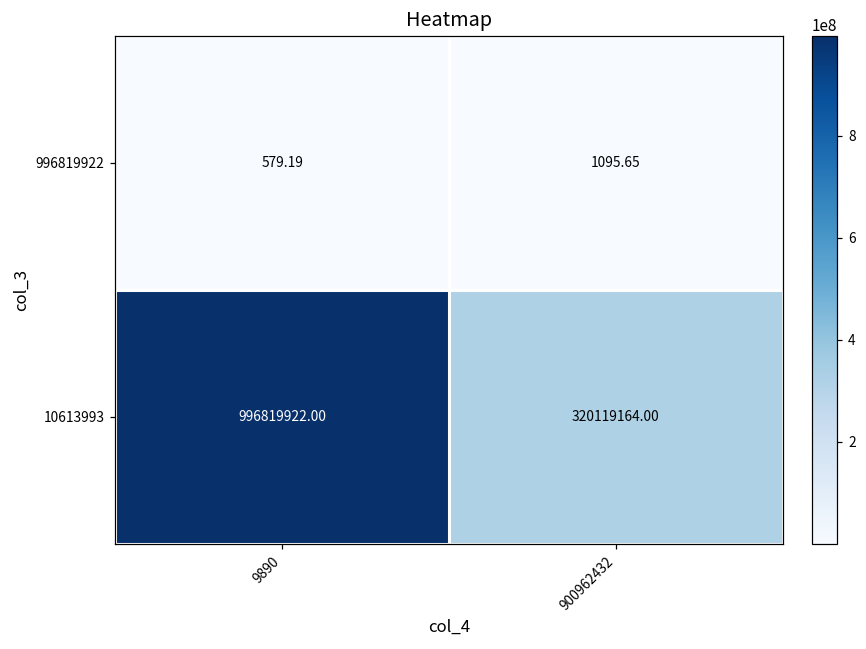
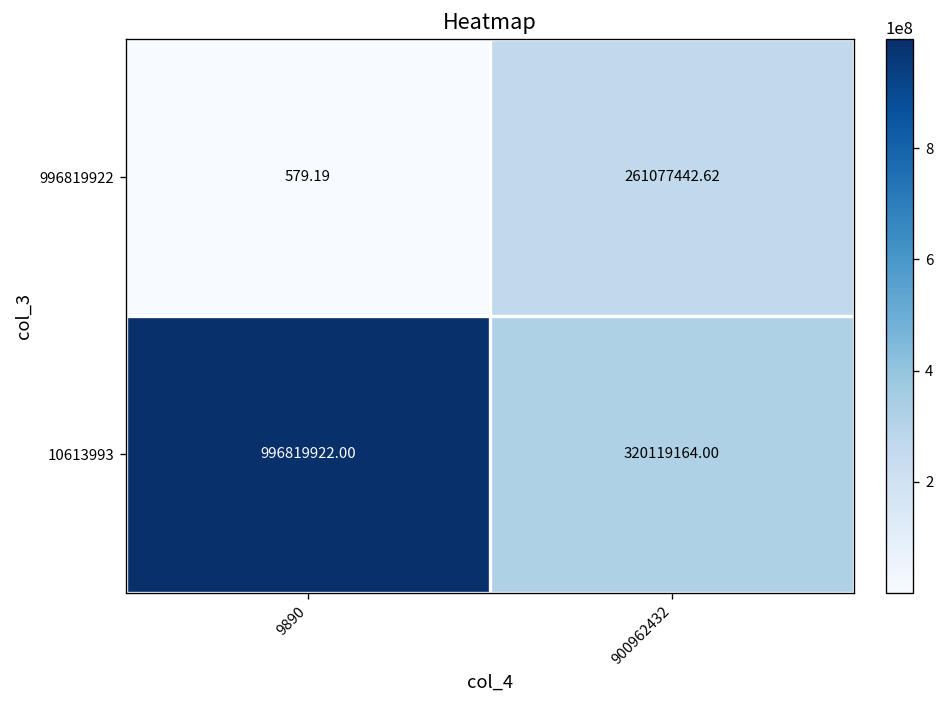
  {
    "996819922": {
      "9890": 579.19,
-     "900962432": 1095.65
+     "900962432": 261077442.62
    },
    "10613993": {
      "9890": 996819922.00,
      "900962432": 320119164.00
    }
  }
